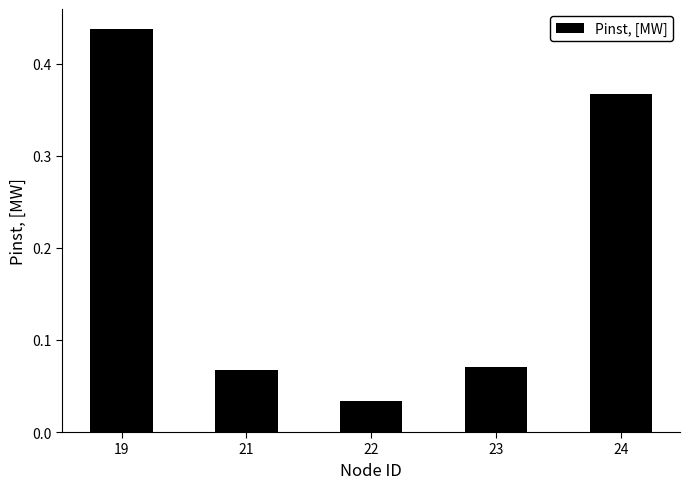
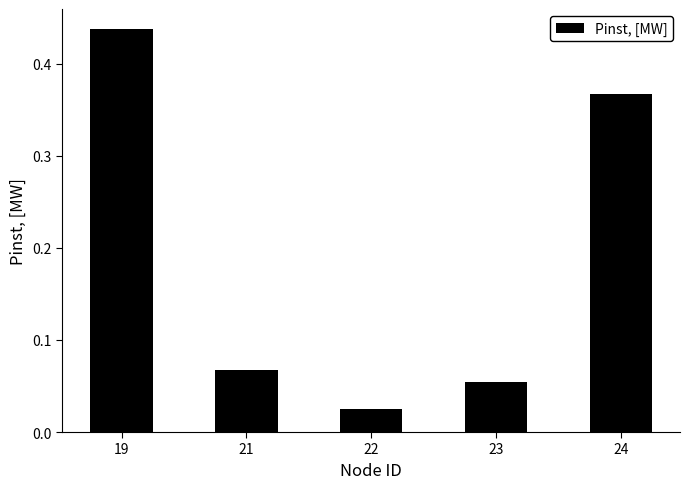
  {
    "19": 0.44,
    "21": 0.07,
-   "22": 0.03,
-   "23": 0.07,
+   "22": 0.02,
+   "23": 0.05,
    "24": 0.37
  }
